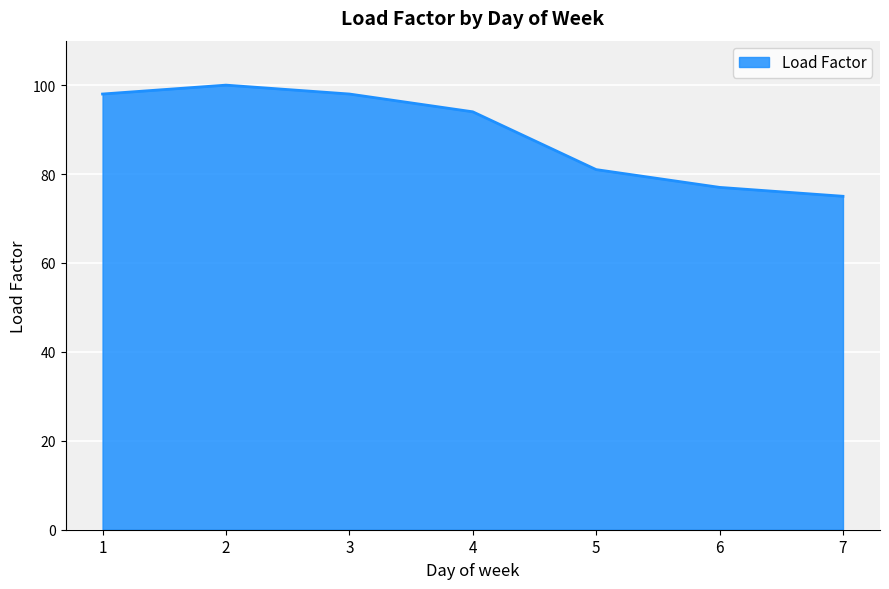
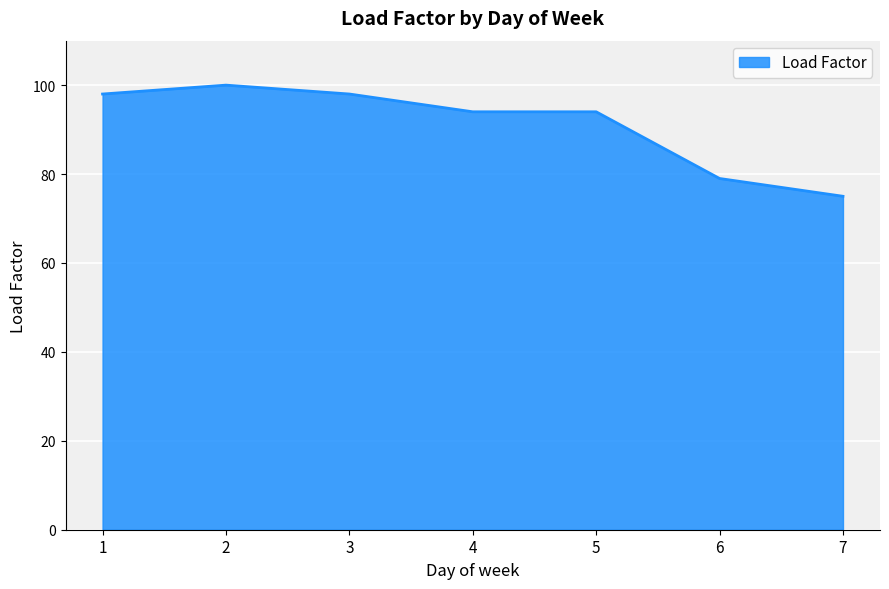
  {
    "1": 98,
    "2": 100,
    "3": 98,
    "4": 94,
-   "5": 81,
-   "6": 77,
+   "5": 94,
+   "6": 79,
    "7": 75
  }
